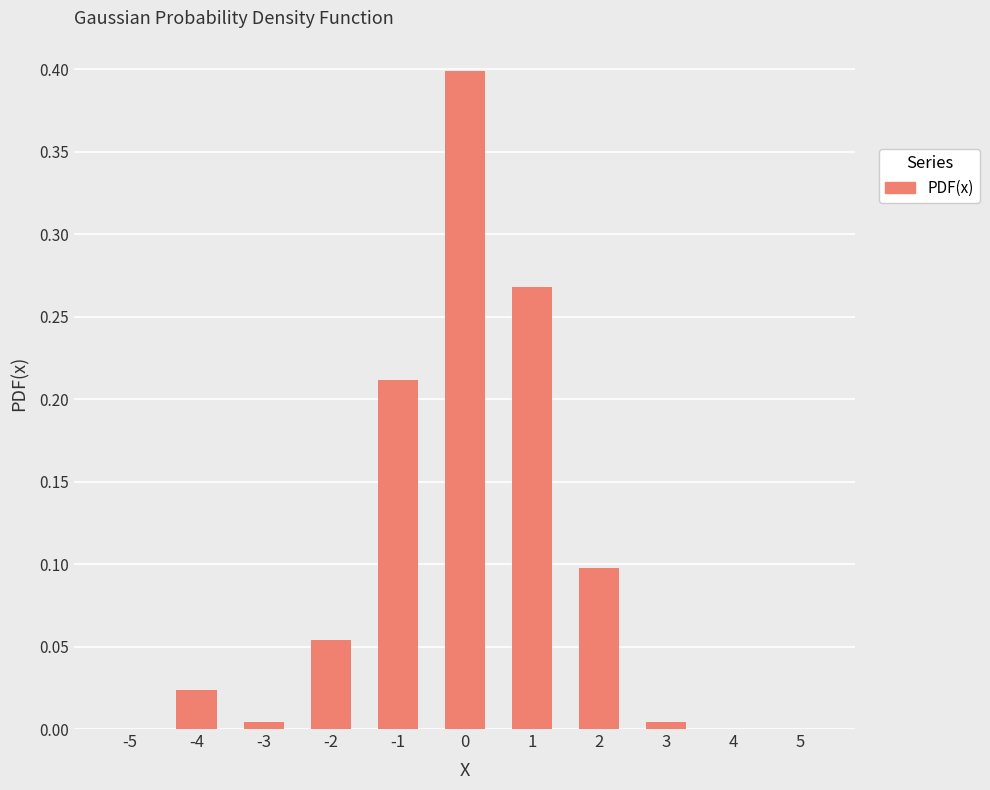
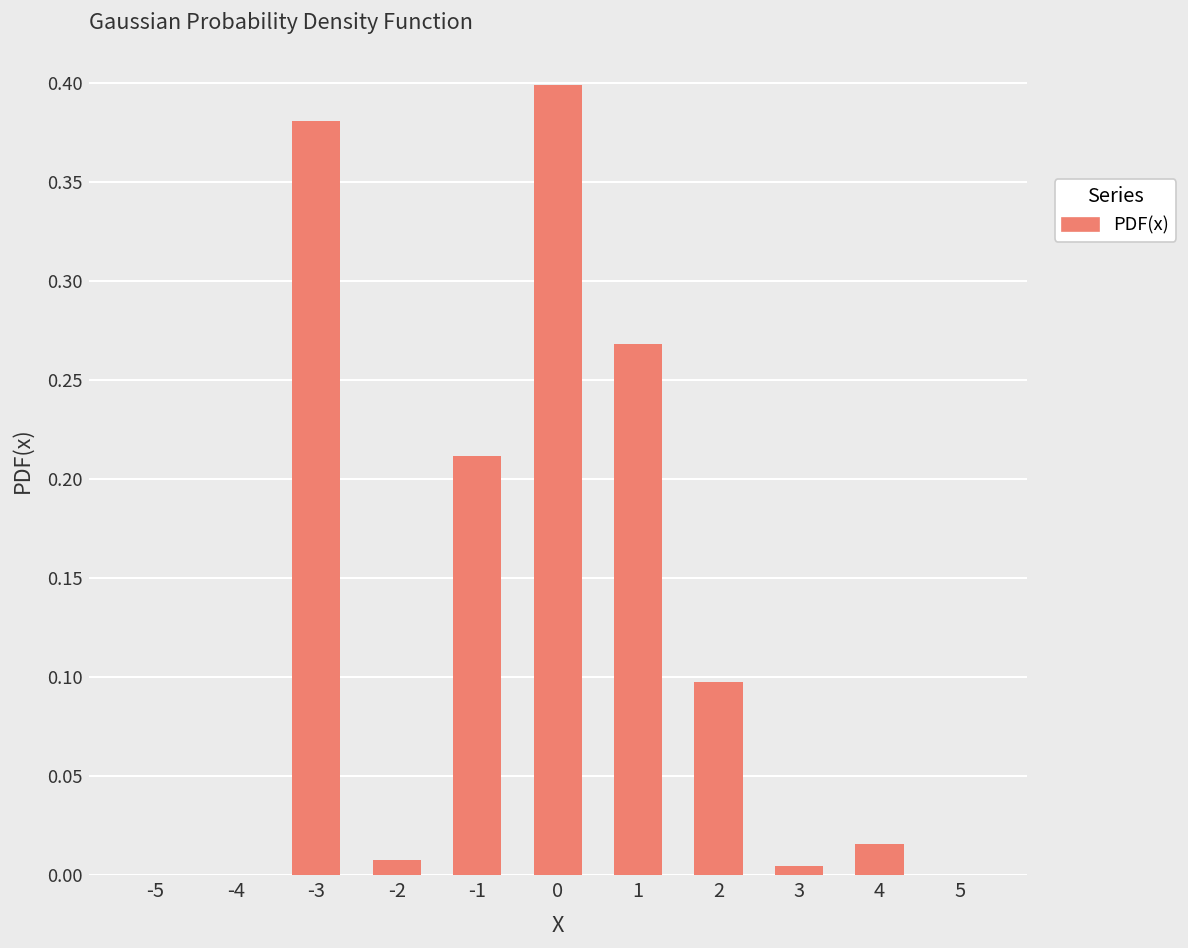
  {
-   "-4": 0.024,
-   "-3": 0.004,
-   "-2": 0.054,
+   "-4": 0.000,
+   "-3": 0.381,
+   "-2": 0.007,
    "-1": 0.212,
    "0": 0.399,
    "1": 0.268,
    "2": 0.097,
    "3": 0.004,
-   "4": 0.000
+   "4": 0.015
  }
